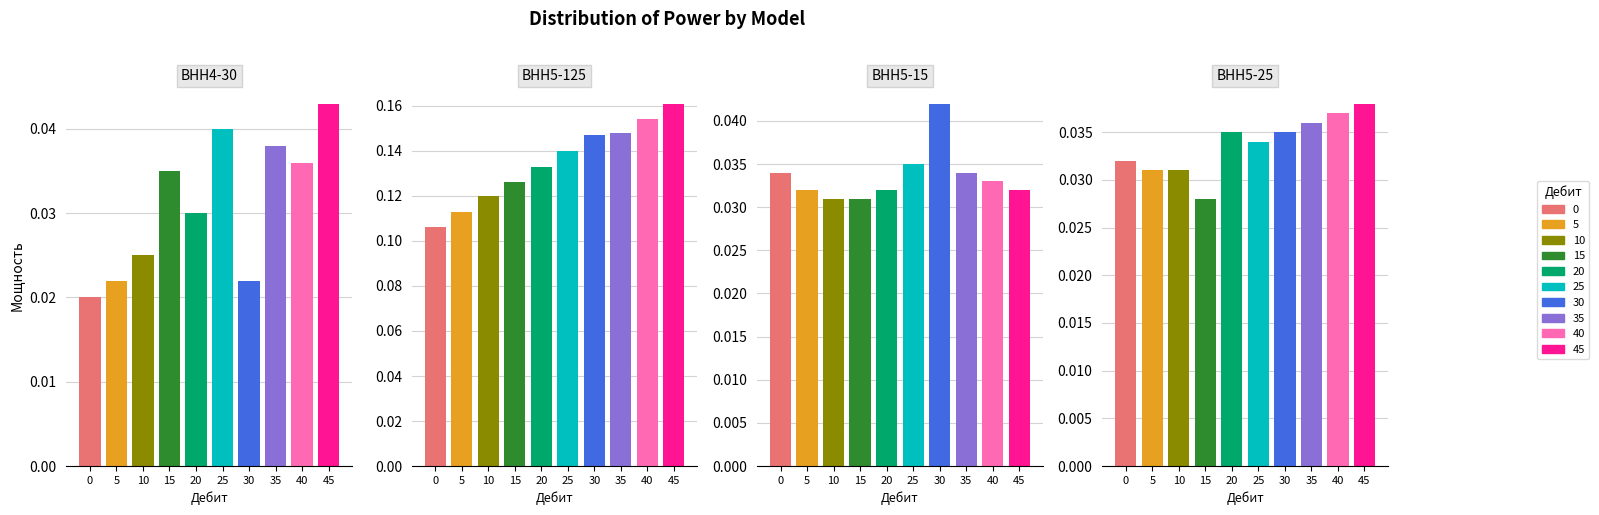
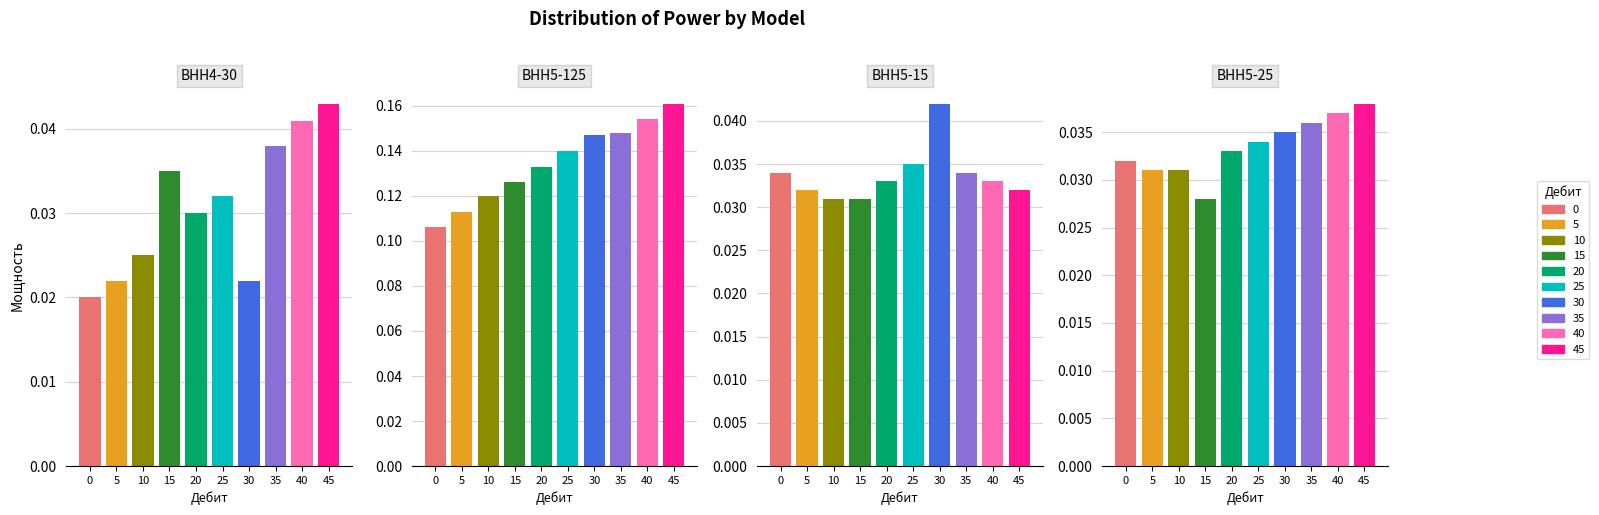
  {
    "ВНН4-30": {
      "0": 0.020,
      "5": 0.022,
      "10": 0.025,
      "15": 0.035,
      "20": 0.030,
-     "25": 0.040,
+     "25": 0.032,
      "30": 0.022,
      "35": 0.038,
-     "40": 0.036,
+     "40": 0.041,
      "45": 0.043
    },
    "ВНН5-125": {
      "0": 0.106,
      "5": 0.113,
      "10": 0.120,
      "15": 0.126,
      "20": 0.133,
      "25": 0.140,
      "30": 0.147,
      "35": 0.148,
      "40": 0.154,
      "45": 0.161
    },
    "ВНН5-15": {
      "0": 0.034,
      "5": 0.032,
      "10": 0.031,
      "15": 0.031,
-     "20": 0.032,
+     "20": 0.033,
      "25": 0.035,
      "30": 0.042,
      "35": 0.034,
      "40": 0.033,
      "45": 0.032
    },
    "ВНН5-25": {
      "0": 0.032,
      "5": 0.031,
      "10": 0.031,
      "15": 0.028,
-     "20": 0.035,
+     "20": 0.033,
      "25": 0.034,
      "30": 0.035,
      "35": 0.036,
      "40": 0.037,
      "45": 0.038
    }
  }
